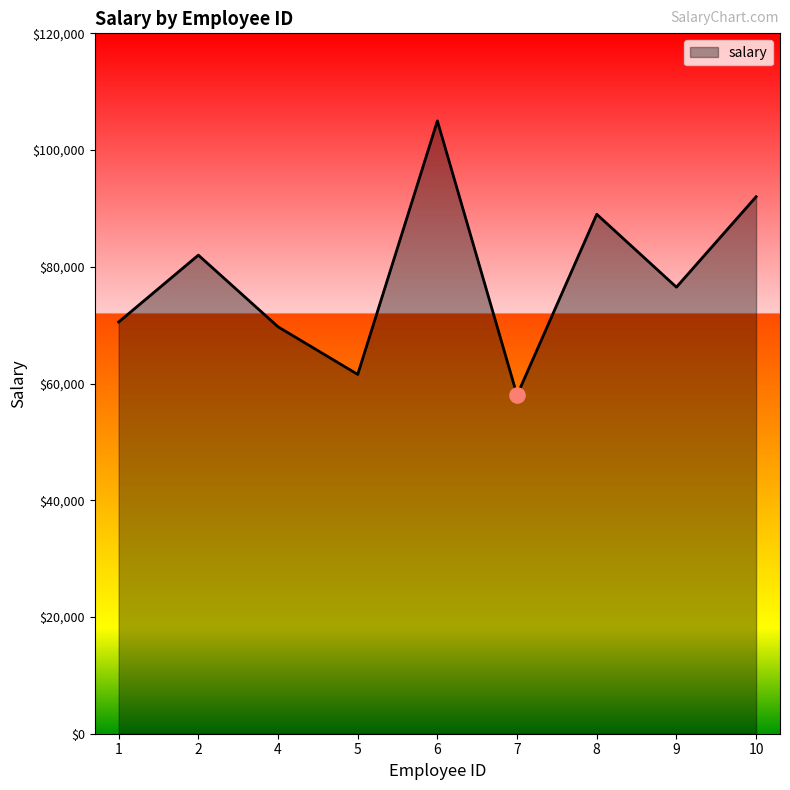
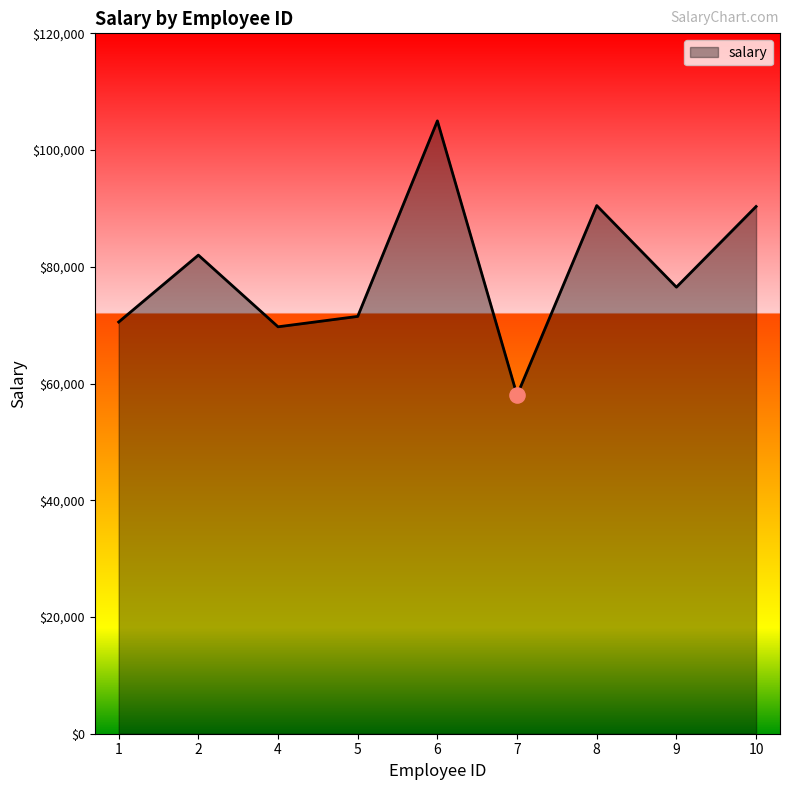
  {
    "salary": {
      "1": "$71,000",
      "2": "$82,000",
      "4": "$70,000",
-     "5": "$62,000",
+     "5": "$72,000",
      "6": "$105,000",
-     "8": "$89,000",
+     "8": "$90,000",
      "9": "$77,000",
-     "10": "$92,000"
+     "10": "$90,000"
    }
  }
